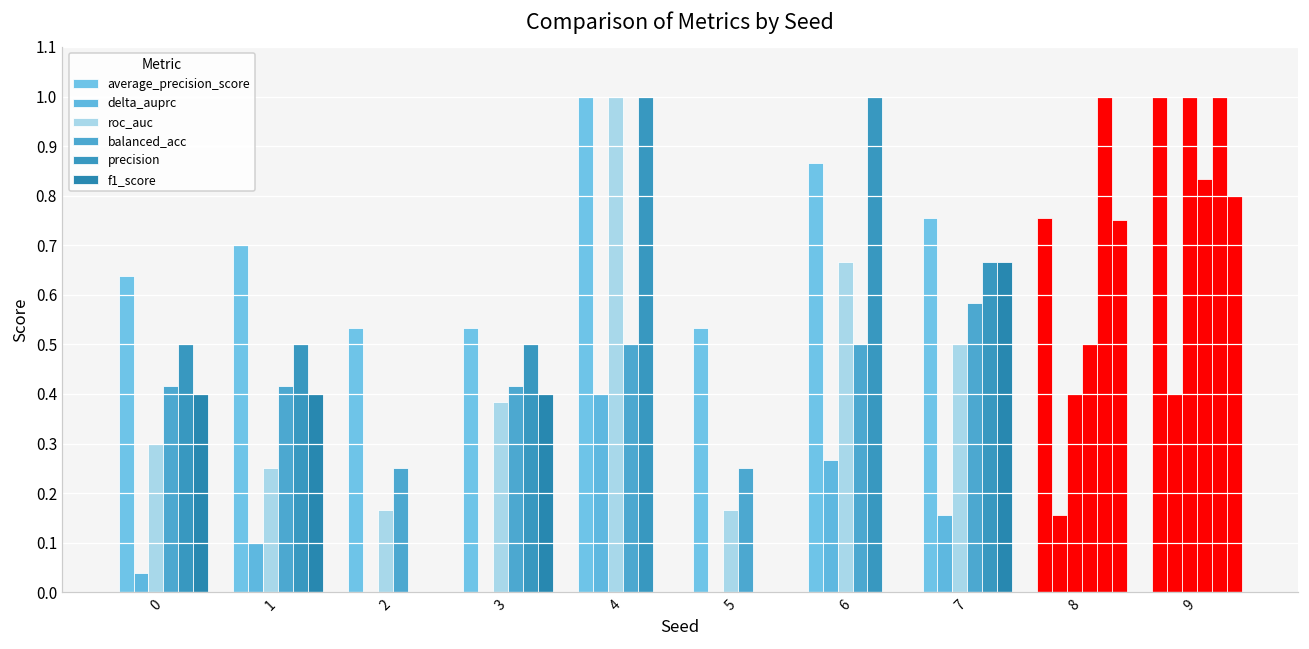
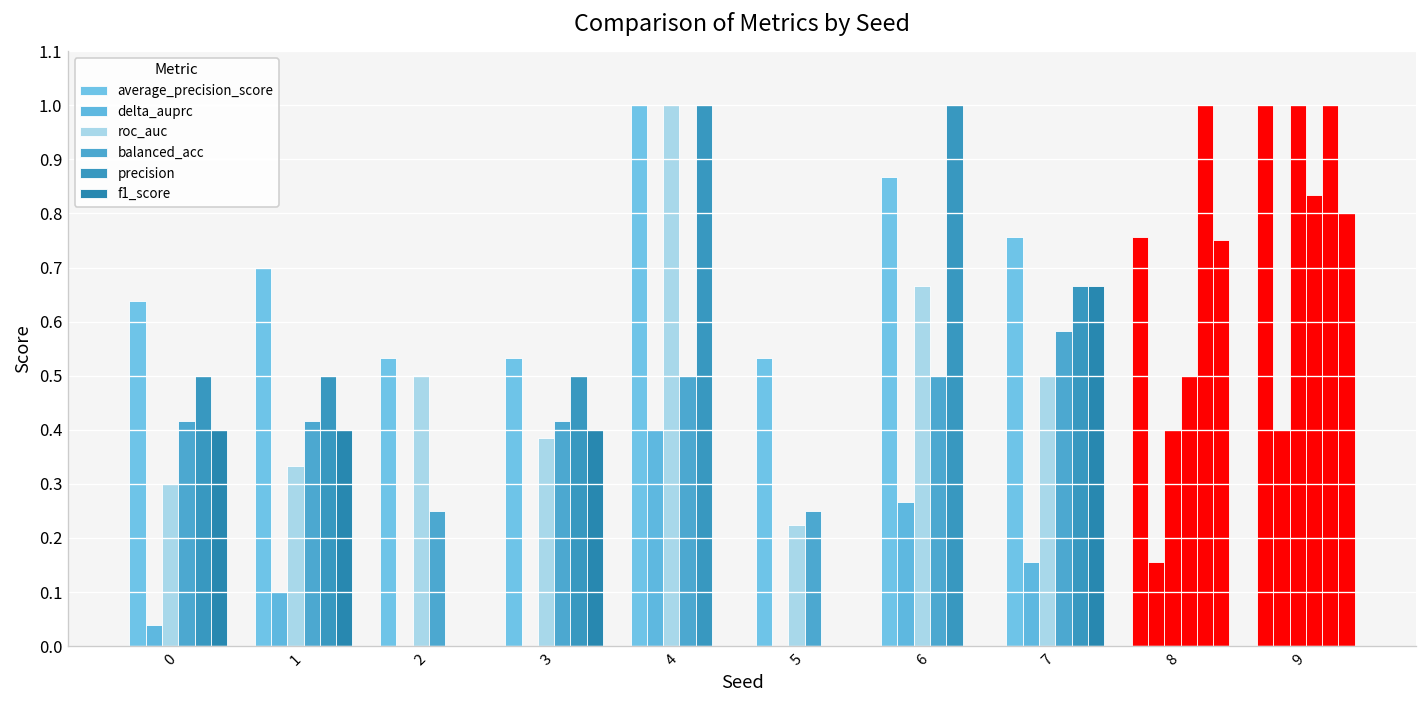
  {
    "roc_auc": {
      "0": 0.30,
-     "1": 0.25,
-     "2": 0.17,
+     "1": 0.33,
+     "2": 0.50,
      "3": 0.38,
      "4": 1.00,
-     "5": 0.17,
+     "5": 0.22,
      "6": 0.67,
      "7": 0.50,
      "8": 0.40,
      "9": 1.00
    }
  }
